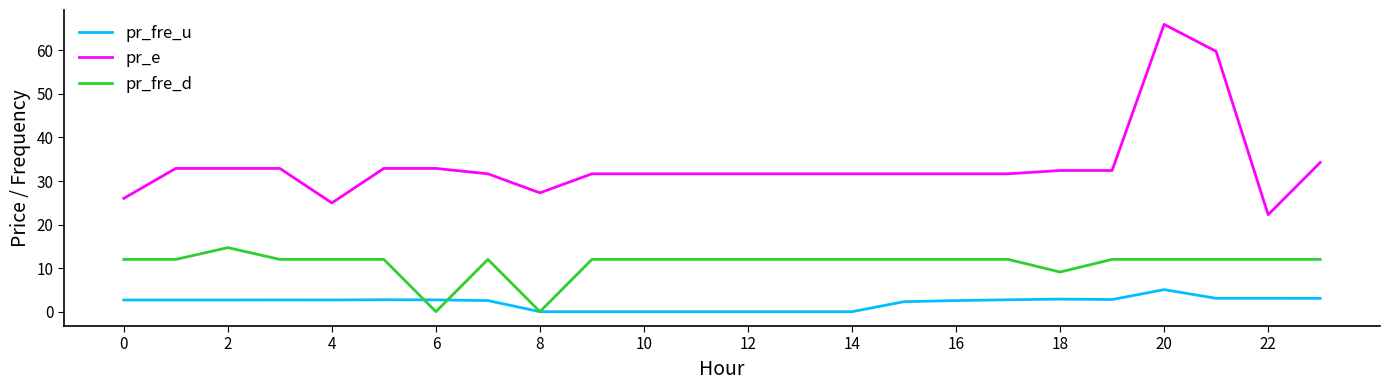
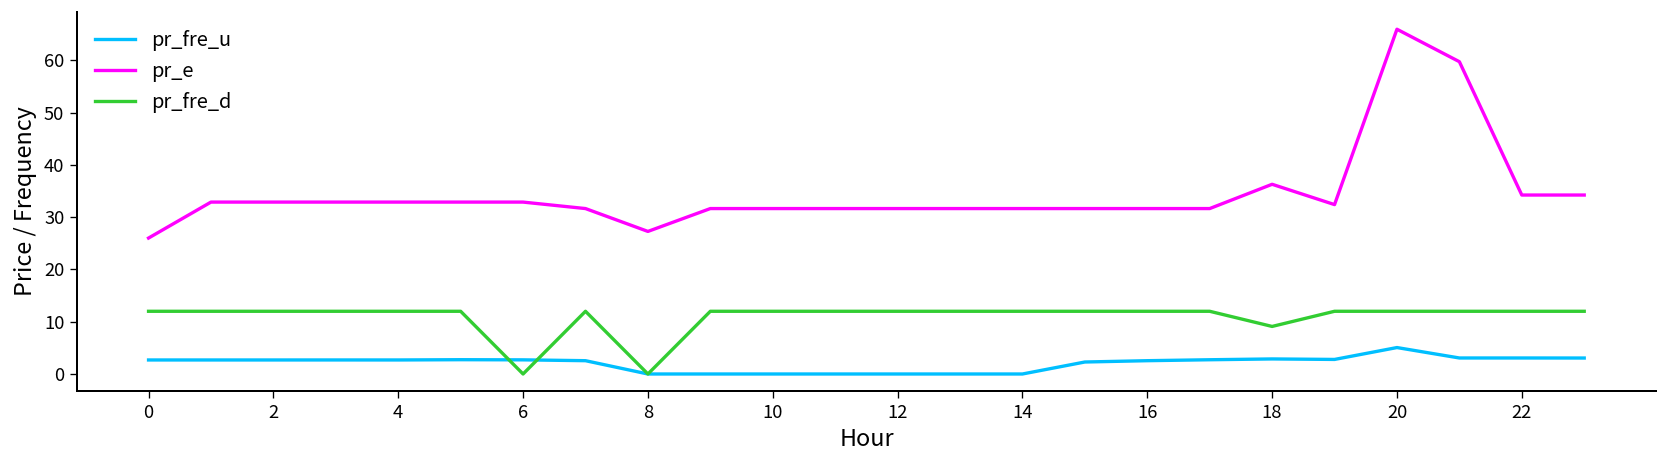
  {
    "pr_fre_u": {
      "0": 3,
      "2": 3,
      "4": 3,
      "6": 3,
      "10": 0,
      "12": 0,
      "14": 0,
      "16": 3,
      "18": 3,
      "20": 5,
      "22": 3
    },
    "pr_e": {
      "0": 26,
      "2": 33,
-     "4": 25,
+     "4": 33,
      "6": 33,
      "8": 27,
      "10": 32,
      "12": 32,
      "14": 32,
      "16": 32,
-     "18": 32,
+     "18": 36,
      "20": 66,
-     "22": 22
+     "22": 34
    },
    "pr_fre_d": {
      "0": 12,
-     "2": 15,
+     "2": 12,
      "4": 12,
      "6": 0,
      "10": 12,
      "12": 12,
      "14": 12,
      "16": 12,
      "18": 9,
      "20": 12,
      "22": 12
    }
  }
